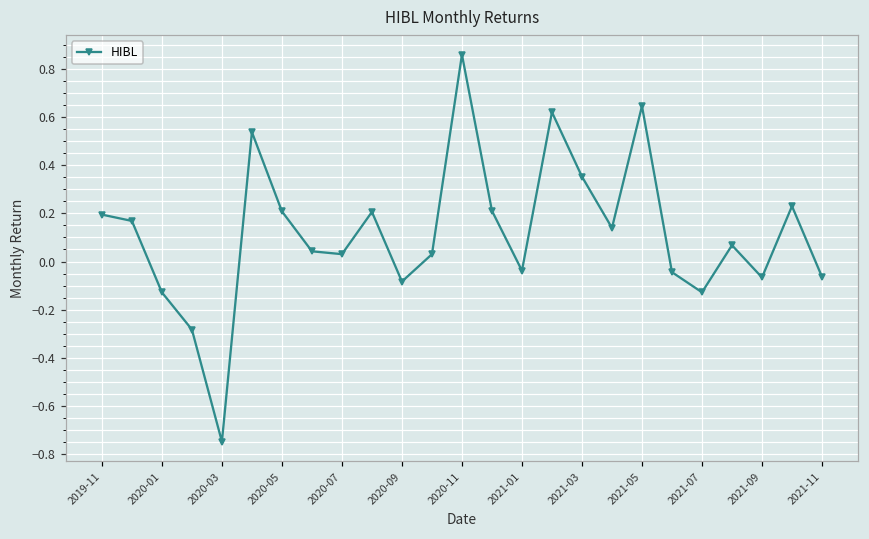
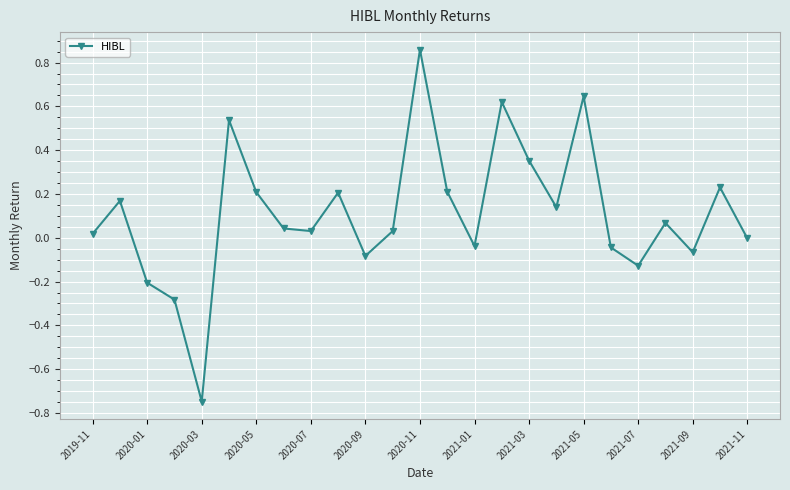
  {
-   "2019-11": 0.19,
-   "2020-01": -0.13,
+   "2019-11": 0.02,
+   "2020-01": -0.21,
    "2020-03": -0.75,
    "2020-05": 0.21,
    "2020-07": 0.03,
    "2020-09": -0.08,
    "2020-11": 0.86,
    "2021-01": -0.04,
    "2021-03": 0.35,
    "2021-05": 0.65,
    "2021-07": -0.13,
    "2021-09": -0.07,
-   "2021-11": -0.06
+   "2021-11": 0.00
  }
